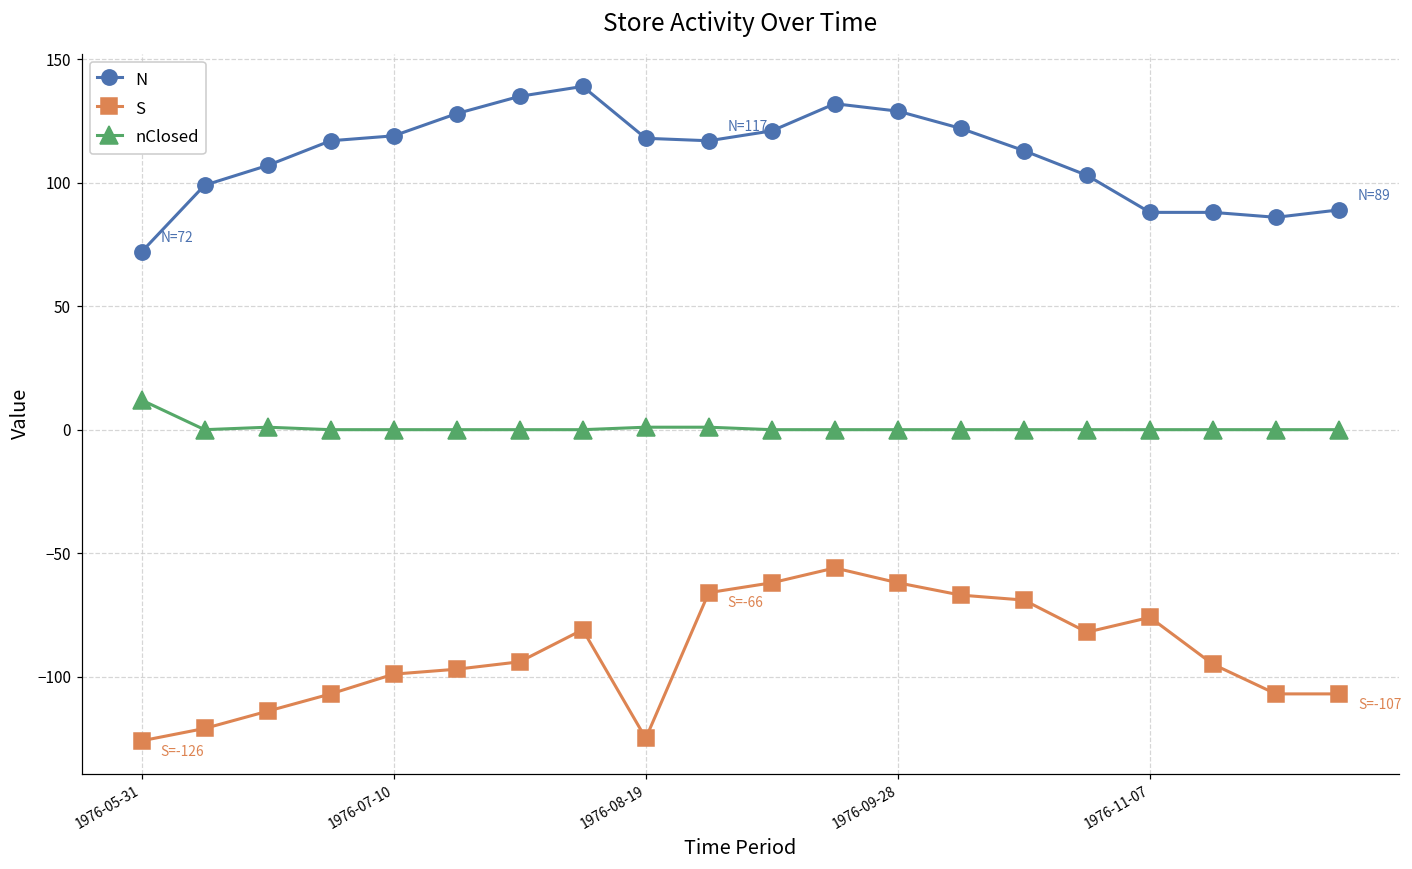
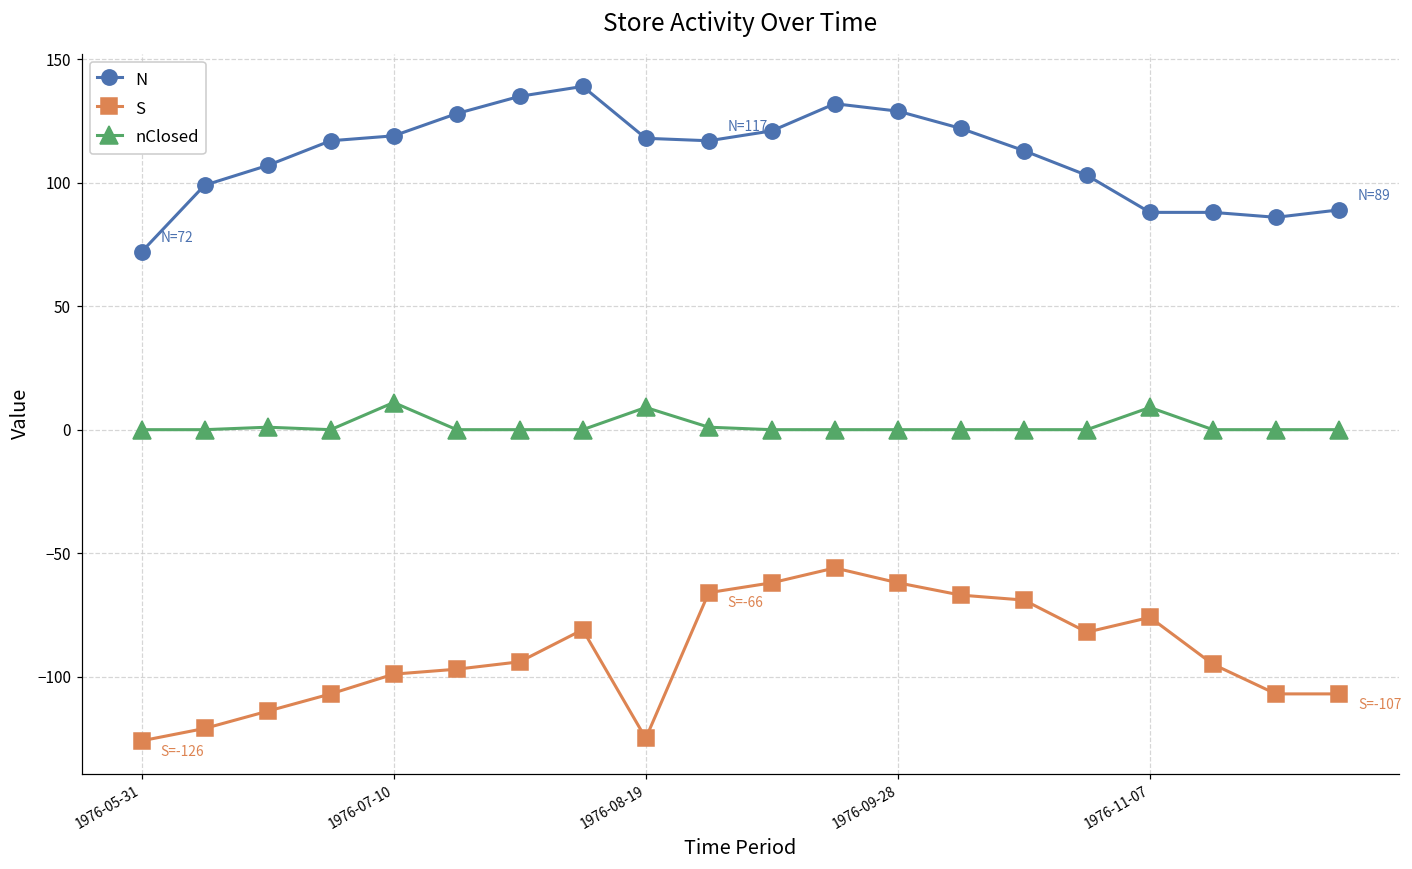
  {
    "N": {
      "1976-05-31": 72
    },
    "S": {
      "1976-05-31": -126
    },
    "nClosed": {
-     "1976-05-31": 12,
-     "1976-07-10": 0,
-     "1976-08-19": 1,
+     "1976-05-31": 0,
+     "1976-07-10": 11,
+     "1976-08-19": 9,
      "1976-09-28": 0,
-     "1976-11-07": 0
+     "1976-11-07": 9
    }
  }
